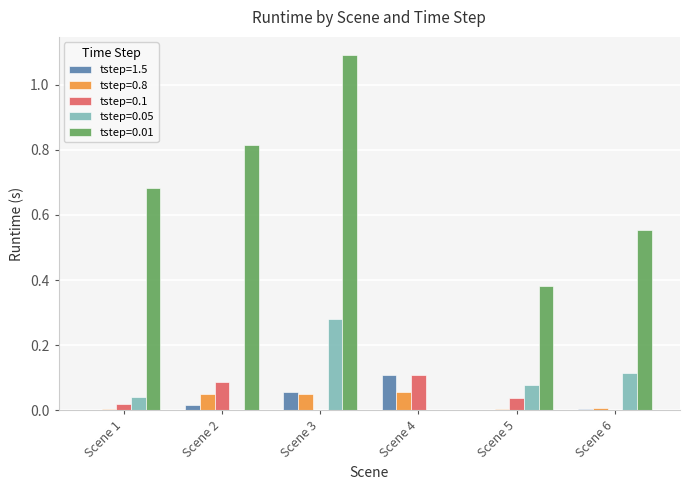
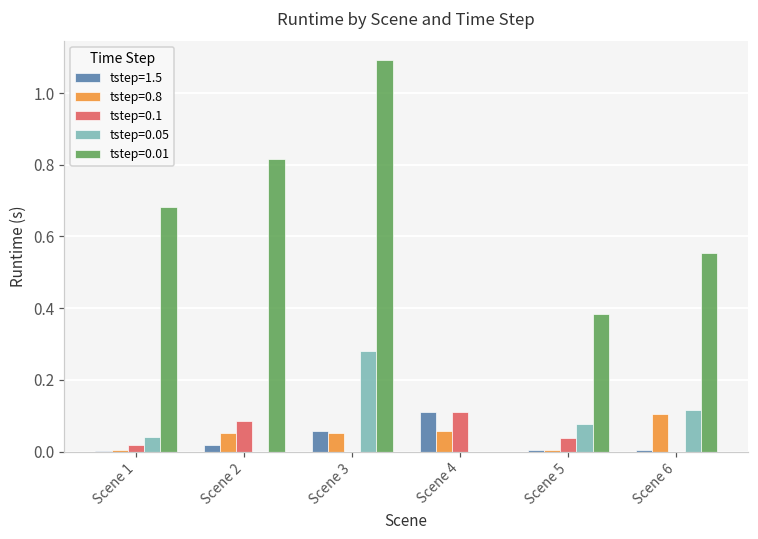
  {
    "tstep=1.5": {
      "Scene 2": 0.02,
      "Scene 3": 0.06,
      "Scene 4": 0.11
    },
    "tstep=0.8": {
      "Scene 2": 0.05,
      "Scene 3": 0.05,
      "Scene 4": 0.06,
-     "Scene 6": 0.01
+     "Scene 6": 0.11
    },
    "tstep=0.1": {
      "Scene 1": 0.02,
      "Scene 2": 0.09,
      "Scene 3": 0.00,
      "Scene 4": 0.11,
      "Scene 5": 0.04,
      "Scene 6": 0.00
    },
    "tstep=0.05": {
      "Scene 1": 0.04,
      "Scene 2": 0.00,
      "Scene 3": 0.28,
      "Scene 4": 0.00,
      "Scene 5": 0.08,
      "Scene 6": 0.12
    },
    "tstep=0.01": {
      "Scene 1": 0.68,
      "Scene 2": 0.82,
      "Scene 3": 1.09,
      "Scene 4": 0.00,
      "Scene 5": 0.38,
      "Scene 6": 0.55
    }
  }
